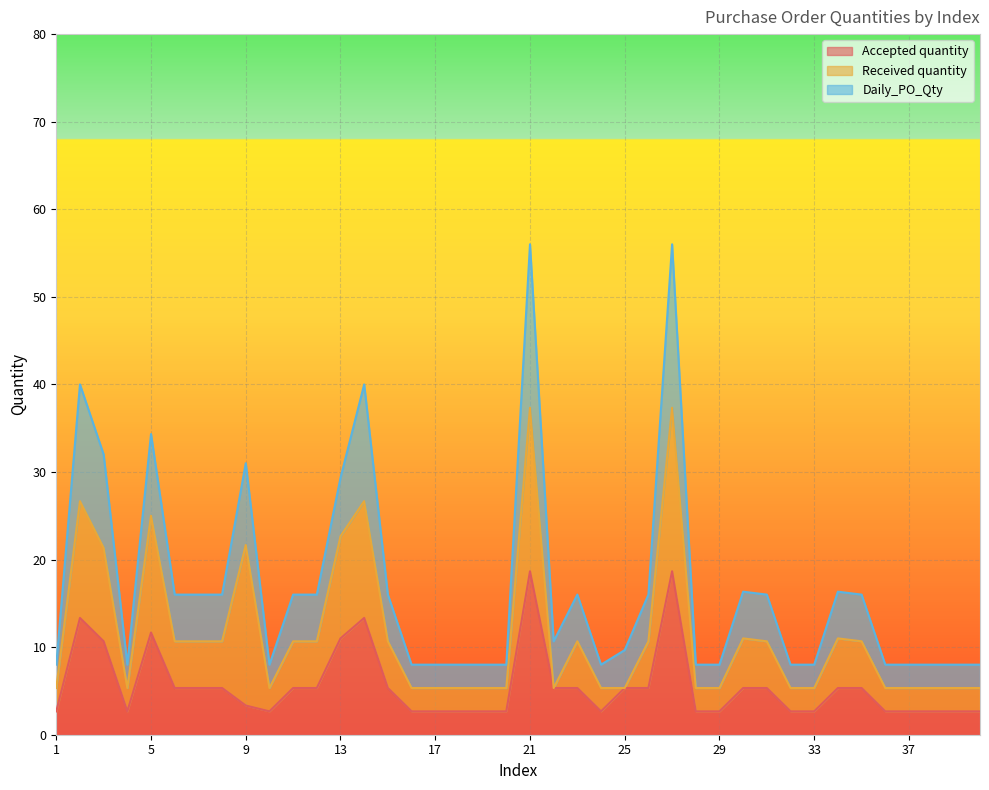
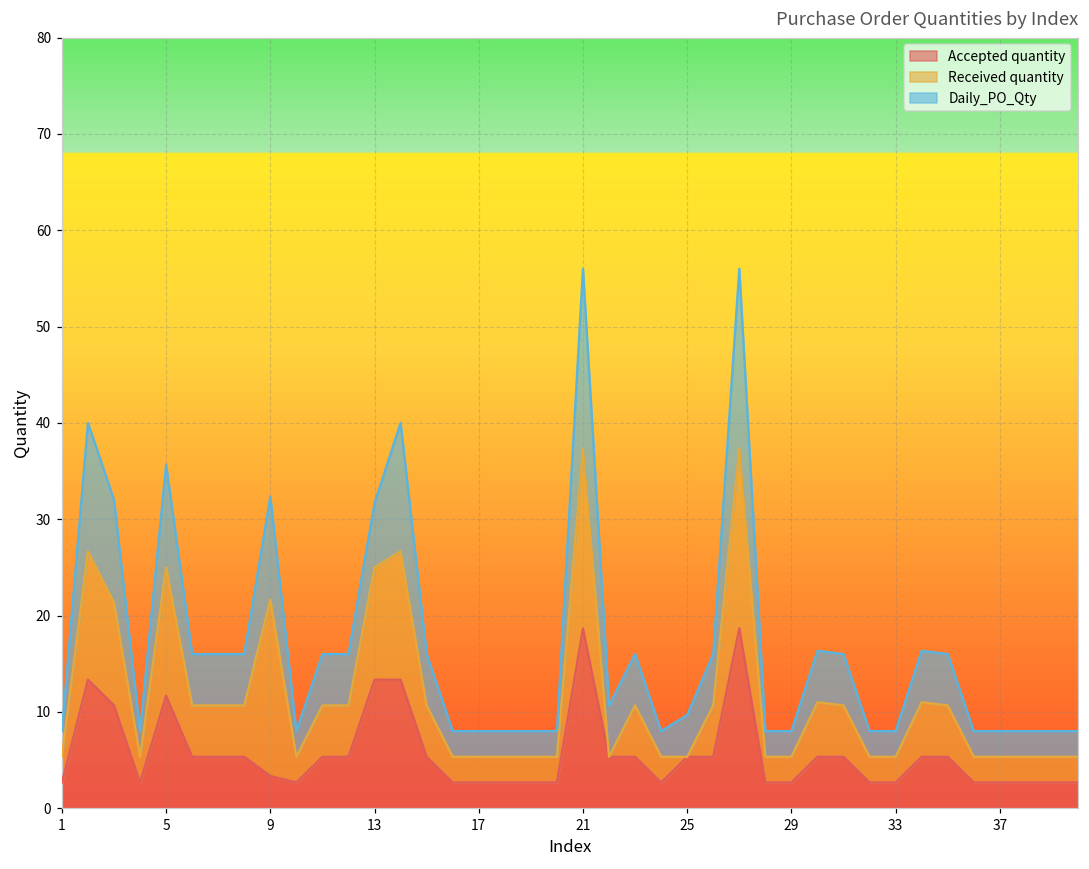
  {
    "Accepted quantity": {
      "1": 3,
      "5": 12,
      "9": 3,
-     "13": 11,
+     "13": 13,
      "17": 3,
      "21": 19,
      "29": 3,
      "33": 3,
      "37": 3
    },
    "Received quantity": {
      "1": 3,
      "5": 13,
      "9": 18,
      "13": 12,
      "17": 3,
      "21": 19,
      "29": 3,
      "33": 3,
      "37": 3
    },
    "Daily_PO_Qty": {
      "1": 8,
-     "5": 9,
-     "9": 9,
+     "5": 11,
+     "9": 11,
      "17": 8,
      "21": 56,
      "25": 10,
      "29": 8,
      "33": 8,
      "37": 8
    }
  }
